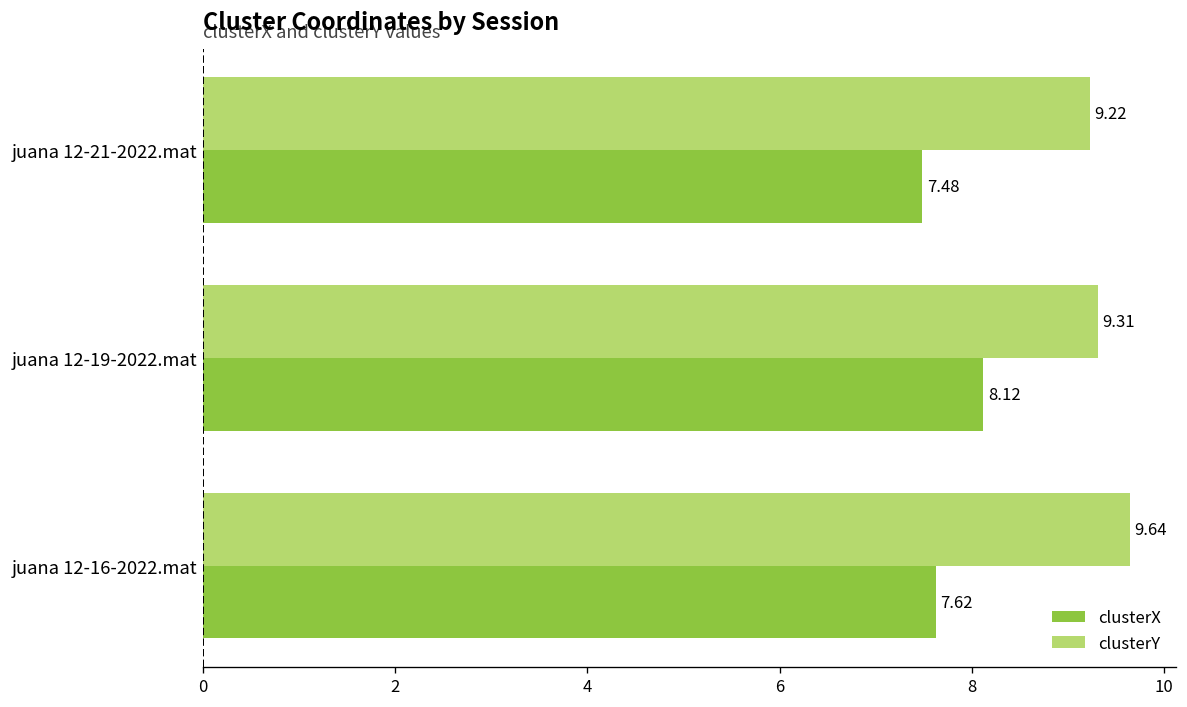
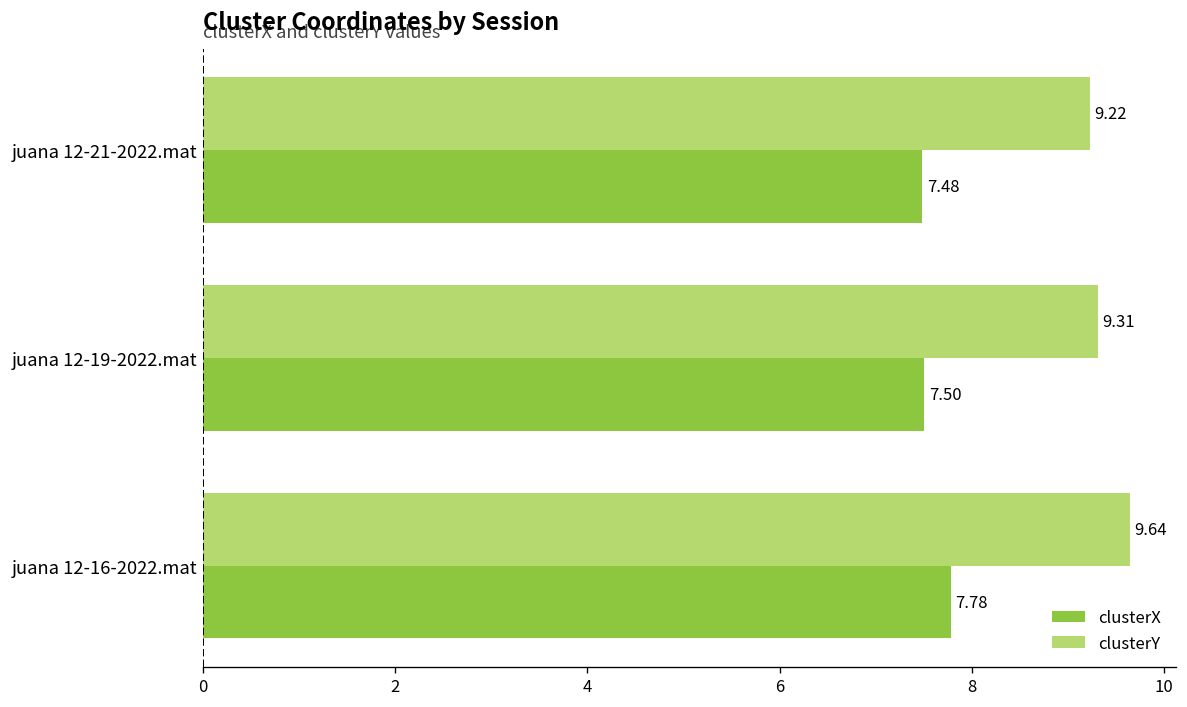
  {
    "clusterX": {
      "juana 12-21-2022.mat": 7.48,
-     "juana 12-19-2022.mat": 8.12,
-     "juana 12-16-2022.mat": 7.62
+     "juana 12-19-2022.mat": 7.50,
+     "juana 12-16-2022.mat": 7.78
    },
    "clusterY": {
      "juana 12-21-2022.mat": 9.22,
      "juana 12-19-2022.mat": 9.31,
      "juana 12-16-2022.mat": 9.64
    }
  }
